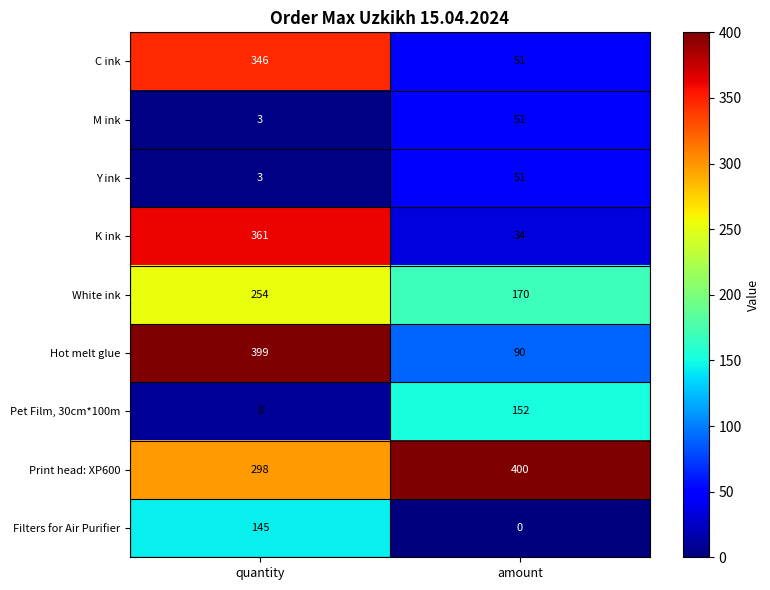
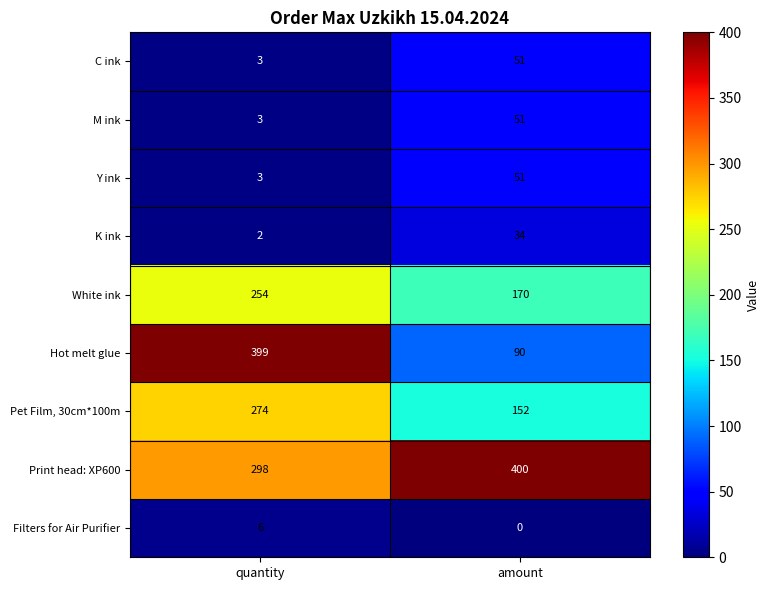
  {
    "C ink": {
-     "quantity": 346,
+     "quantity": 3,
      "amount": 51
    },
    "M ink": {
      "quantity": 3,
      "amount": 51
    },
    "Y ink": {
      "quantity": 3,
      "amount": 51
    },
    "K ink": {
-     "quantity": 361,
+     "quantity": 2,
      "amount": 34
    },
    "White ink": {
      "quantity": 254,
      "amount": 170
    },
    "Hot melt glue": {
      "quantity": 399,
      "amount": 90
    },
    "Pet Film, 30cm*100m": {
-     "quantity": 8,
+     "quantity": 274,
      "amount": 152
    },
    "Print head: XP600": {
      "quantity": 298,
      "amount": 400
    },
    "Filters for Air Purifier": {
-     "quantity": 145,
+     "quantity": 6,
      "amount": 0
    }
  }
